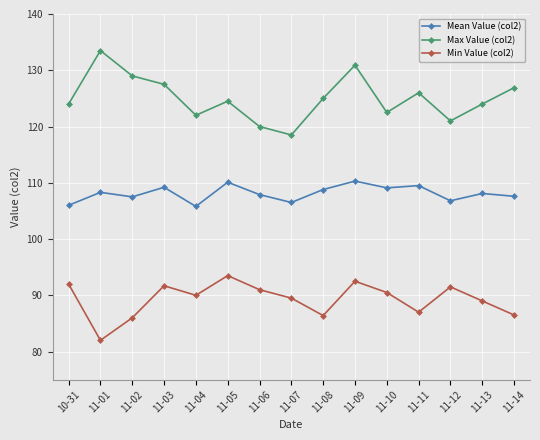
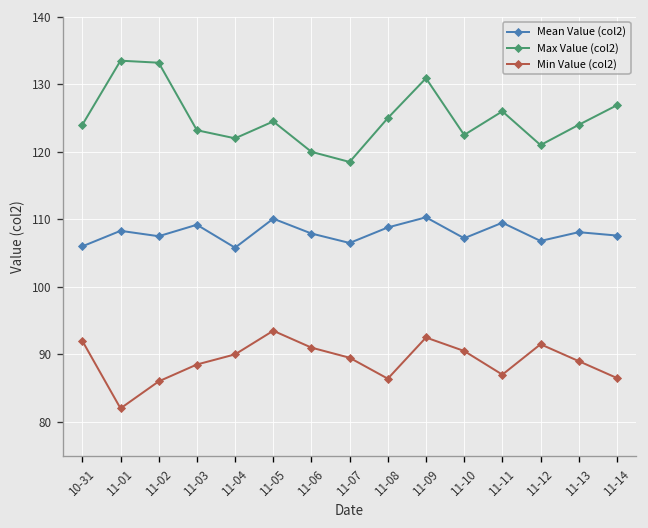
  {
    "Mean Value (col2)": {
      "10-31": 106,
      "11-01": 108,
      "11-02": 108,
      "11-03": 109,
      "11-04": 106,
      "11-05": 110,
      "11-06": 108,
      "11-07": 107,
      "11-08": 109,
      "11-09": 110,
-     "11-10": 109,
+     "11-10": 107,
      "11-11": 110,
      "11-12": 107,
      "11-13": 108,
      "11-14": 108
    },
    "Max Value (col2)": {
      "10-31": 124,
      "11-01": 134,
-     "11-02": 129,
-     "11-03": 128,
+     "11-02": 133,
+     "11-03": 123,
      "11-04": 122,
      "11-05": 125,
      "11-06": 120,
      "11-07": 119,
      "11-08": 125,
      "11-09": 131,
      "11-10": 123,
      "11-11": 126,
      "11-12": 121,
      "11-13": 124,
      "11-14": 127
    },
    "Min Value (col2)": {
      "10-31": 92,
      "11-01": 82,
      "11-02": 86,
-     "11-03": 92,
+     "11-03": 89,
      "11-04": 90,
      "11-05": 94,
      "11-06": 91,
      "11-07": 90,
      "11-08": 86,
      "11-09": 93,
      "11-10": 91,
      "11-11": 87,
      "11-12": 92,
      "11-13": 89,
      "11-14": 87
    }
  }
